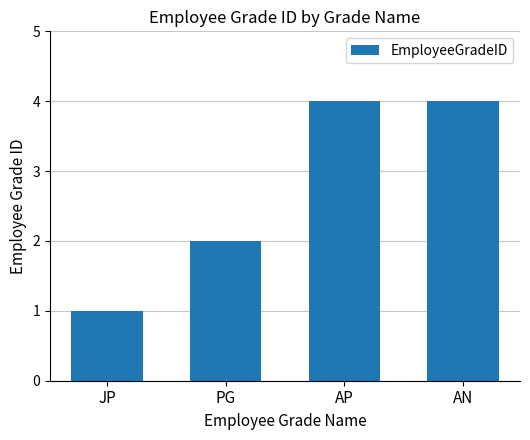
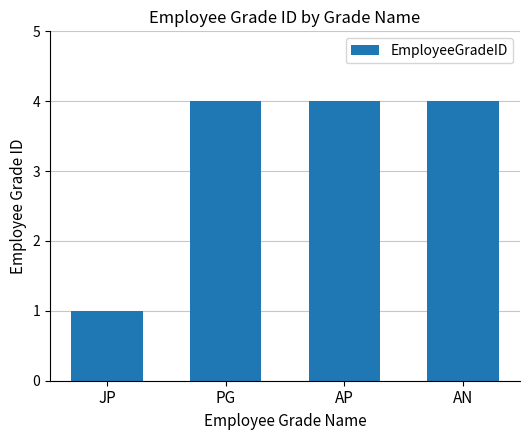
  {
    "JP": 1,
-   "PG": 2,
+   "PG": 4,
    "AP": 4,
    "AN": 4
  }
